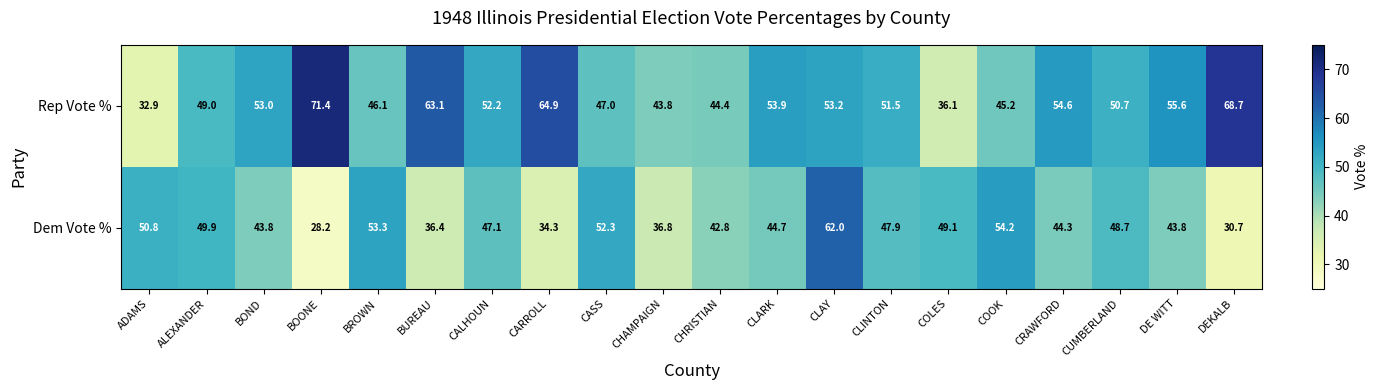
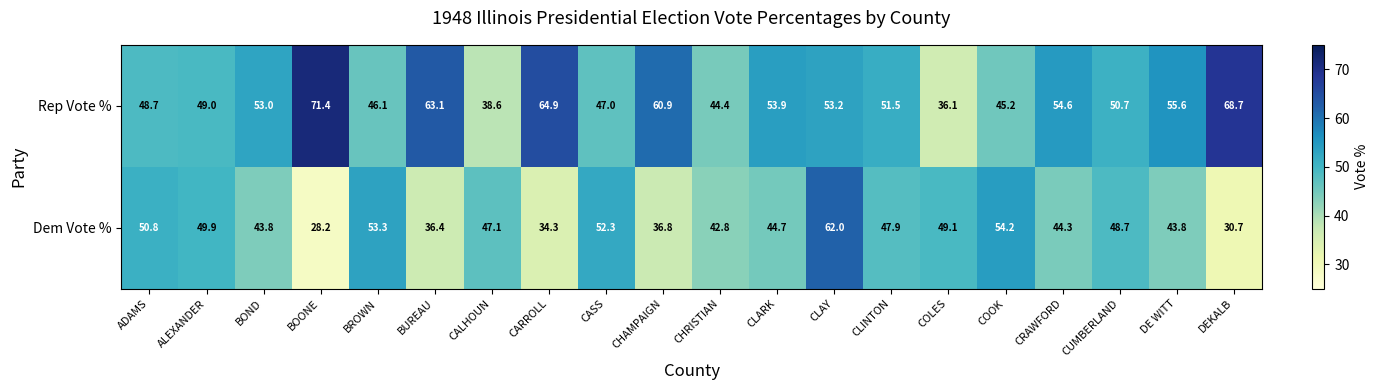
  {
    "Rep Vote %": {
-     "ADAMS": 32.9,
+     "ADAMS": 48.7,
      "ALEXANDER": 49.0,
      "BOND": 53.0,
      "BOONE": 71.4,
      "BROWN": 46.1,
      "BUREAU": 63.1,
-     "CALHOUN": 52.2,
+     "CALHOUN": 38.6,
      "CARROLL": 64.9,
      "CASS": 47.0,
-     "CHAMPAIGN": 43.8,
+     "CHAMPAIGN": 60.9,
      "CHRISTIAN": 44.4,
      "CLARK": 53.9,
      "CLAY": 53.2,
      "CLINTON": 51.5,
      "COLES": 36.1,
      "COOK": 45.2,
      "CRAWFORD": 54.6,
      "CUMBERLAND": 50.7,
      "DE WITT": 55.6,
      "DEKALB": 68.7
    },
    "Dem Vote %": {
      "ADAMS": 50.8,
      "ALEXANDER": 49.9,
      "BOND": 43.8,
      "BOONE": 28.2,
      "BROWN": 53.3,
      "BUREAU": 36.4,
      "CALHOUN": 47.1,
      "CARROLL": 34.3,
      "CASS": 52.3,
      "CHAMPAIGN": 36.8,
      "CHRISTIAN": 42.8,
      "CLARK": 44.7,
      "CLAY": 62.0,
      "CLINTON": 47.9,
      "COLES": 49.1,
      "COOK": 54.2,
      "CRAWFORD": 44.3,
      "CUMBERLAND": 48.7,
      "DE WITT": 43.8,
      "DEKALB": 30.7
    }
  }
